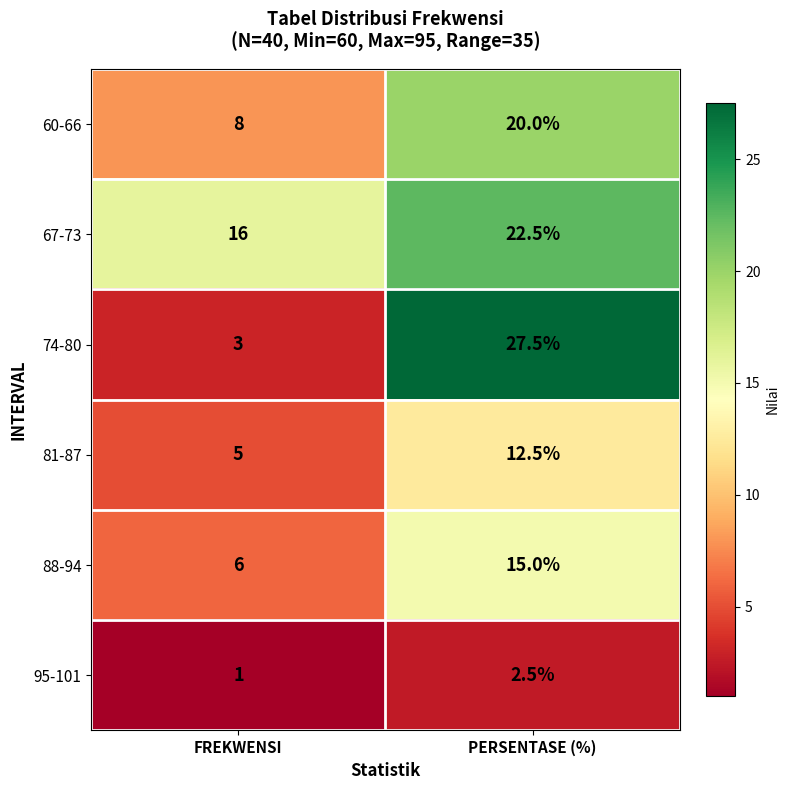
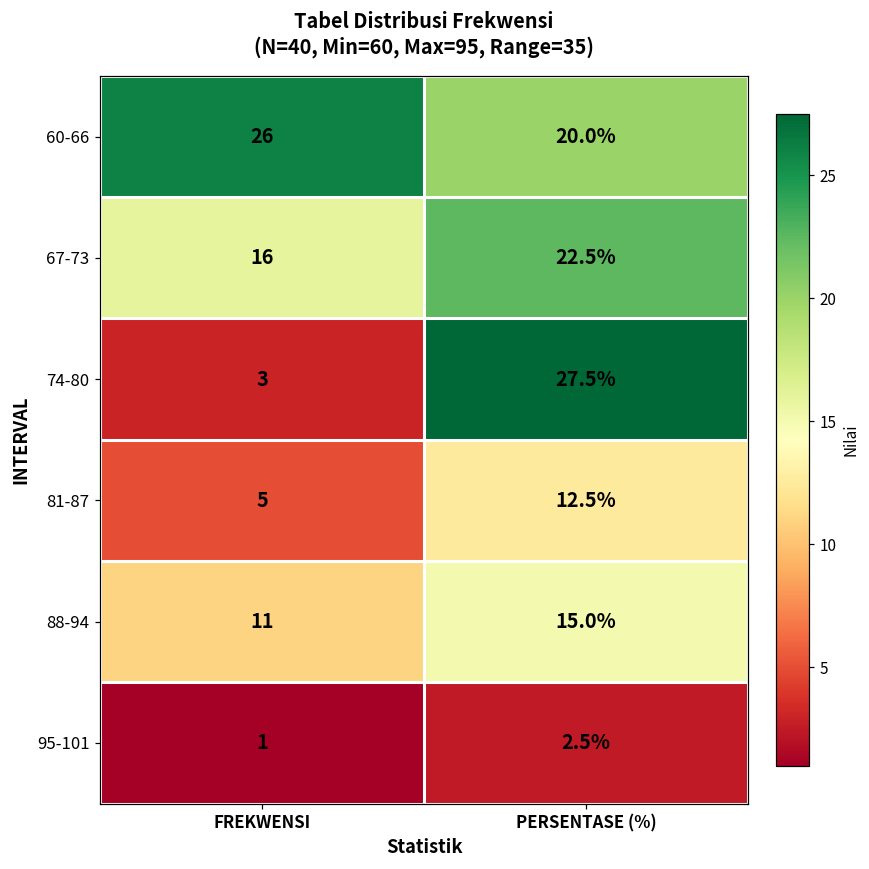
  {
    "60-66": {
-     "FREKWENSI": "8",
+     "FREKWENSI": "26",
      "PERSENTASE (%)": "20.0%"
    },
    "67-73": {
      "FREKWENSI": "16",
      "PERSENTASE (%)": "22.5%"
    },
    "74-80": {
      "FREKWENSI": "3",
      "PERSENTASE (%)": "27.5%"
    },
    "81-87": {
      "FREKWENSI": "5",
      "PERSENTASE (%)": "12.5%"
    },
    "88-94": {
-     "FREKWENSI": "6",
+     "FREKWENSI": "11",
      "PERSENTASE (%)": "15.0%"
    },
    "95-101": {
      "FREKWENSI": "1",
      "PERSENTASE (%)": "2.5%"
    }
  }
